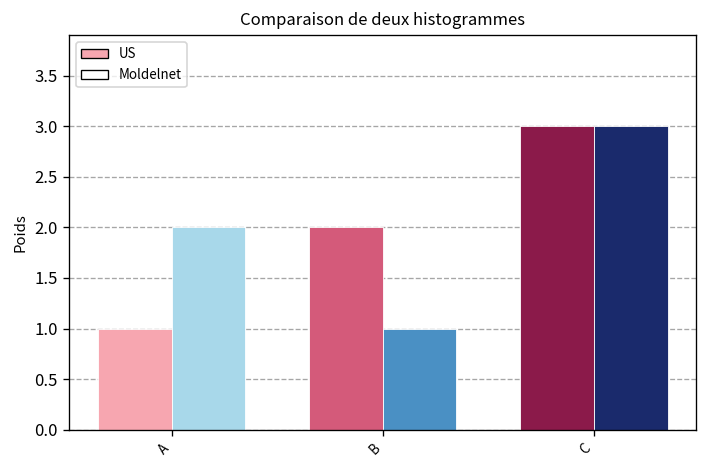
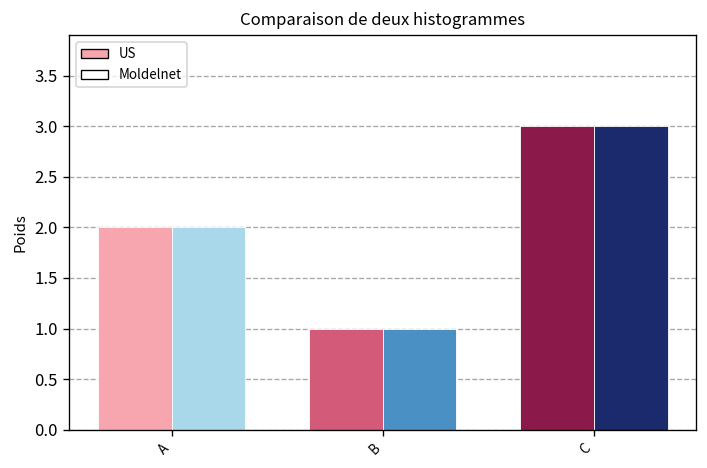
  {
    "US": {
-     "A": 1,
-     "B": 2,
+     "A": 2,
+     "B": 1,
      "C": 3
    }
  }
